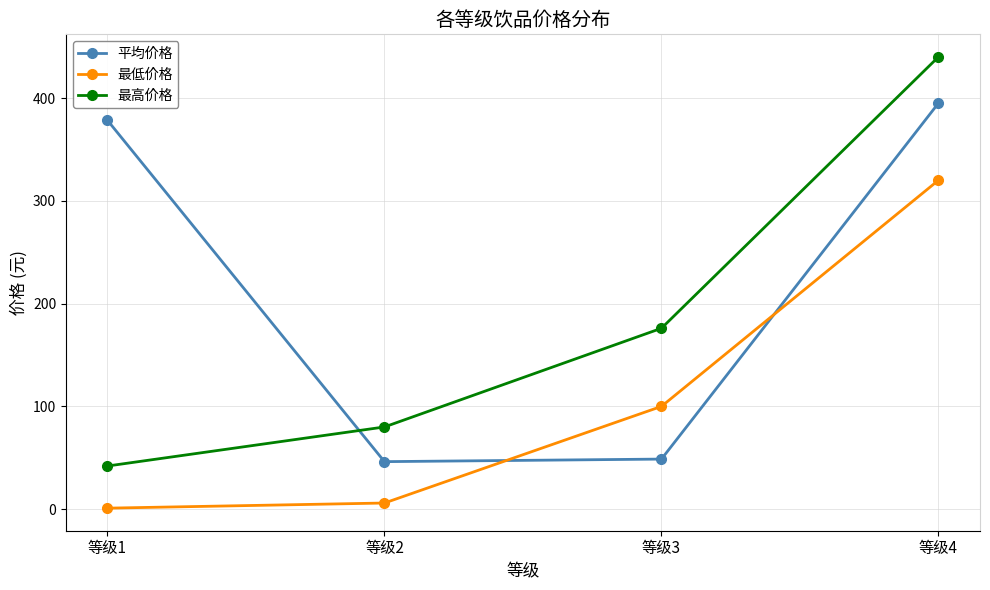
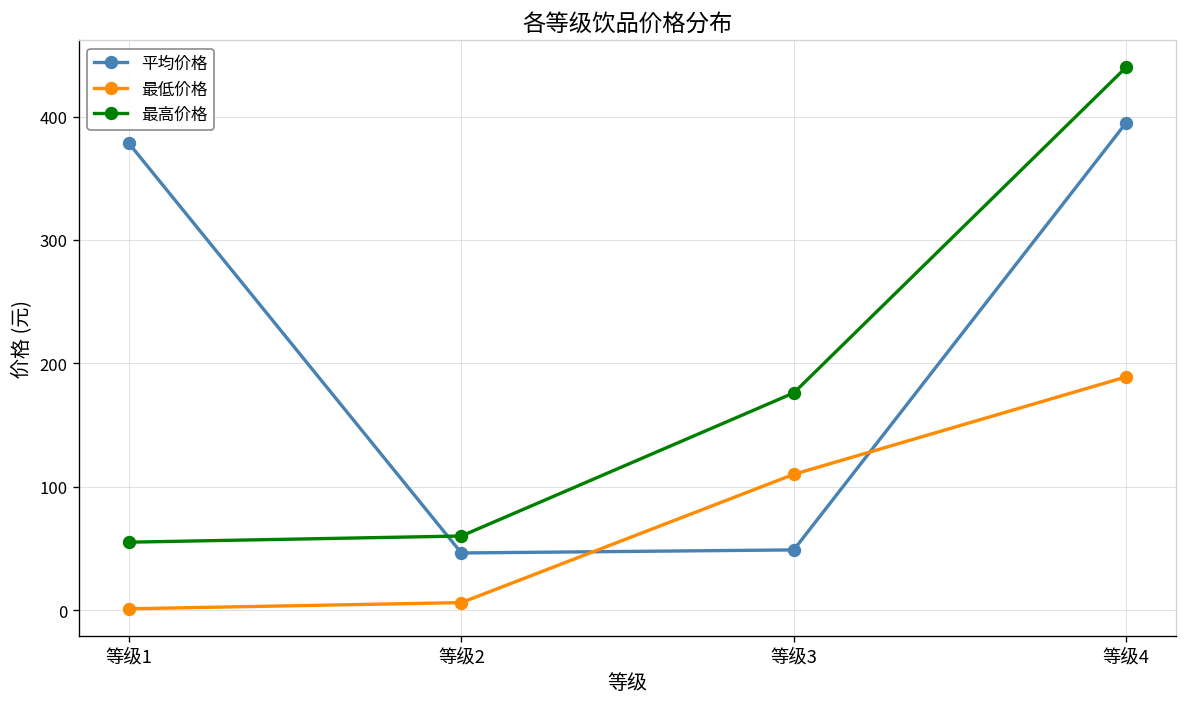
  {
    "平均价格": {
      "等级1": 378,
      "等级2": 46,
      "等级3": 49,
      "等级4": 395
    },
    "最低价格": {
      "等级1": 1,
      "等级2": 6,
-     "等级3": 100,
-     "等级4": 320
+     "等级3": 110,
+     "等级4": 189
    },
    "最高价格": {
-     "等级1": 42,
-     "等级2": 80,
+     "等级1": 55,
+     "等级2": 60,
      "等级3": 176,
      "等级4": 440
    }
  }
